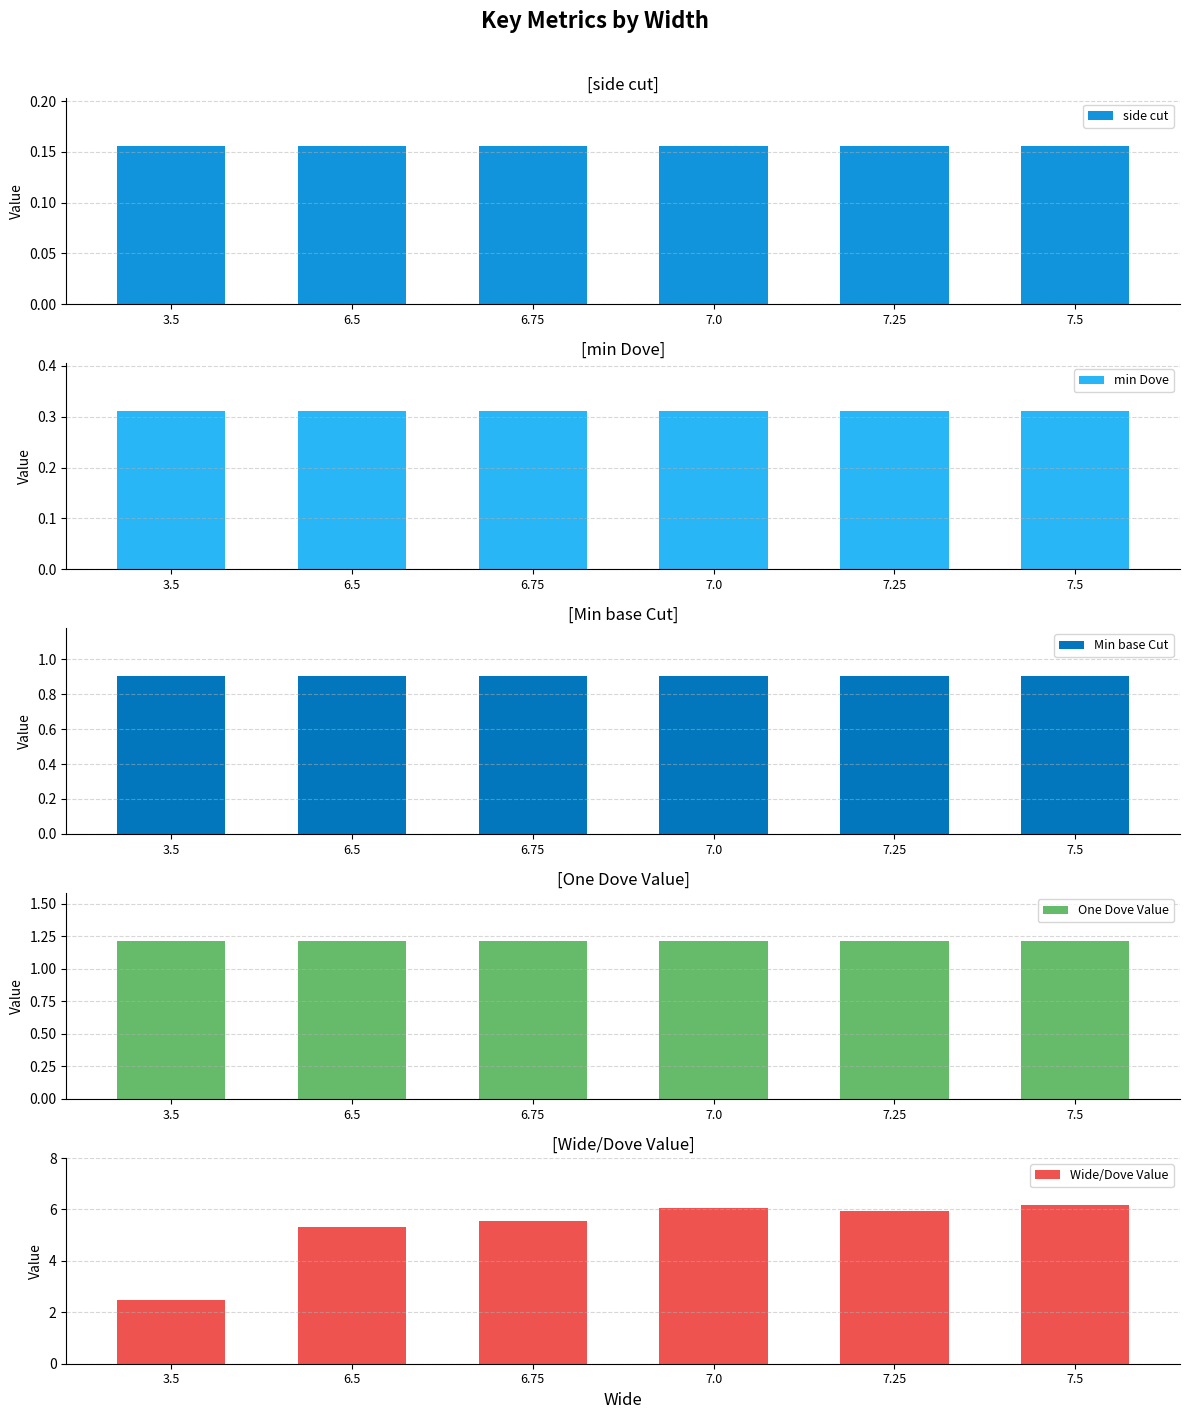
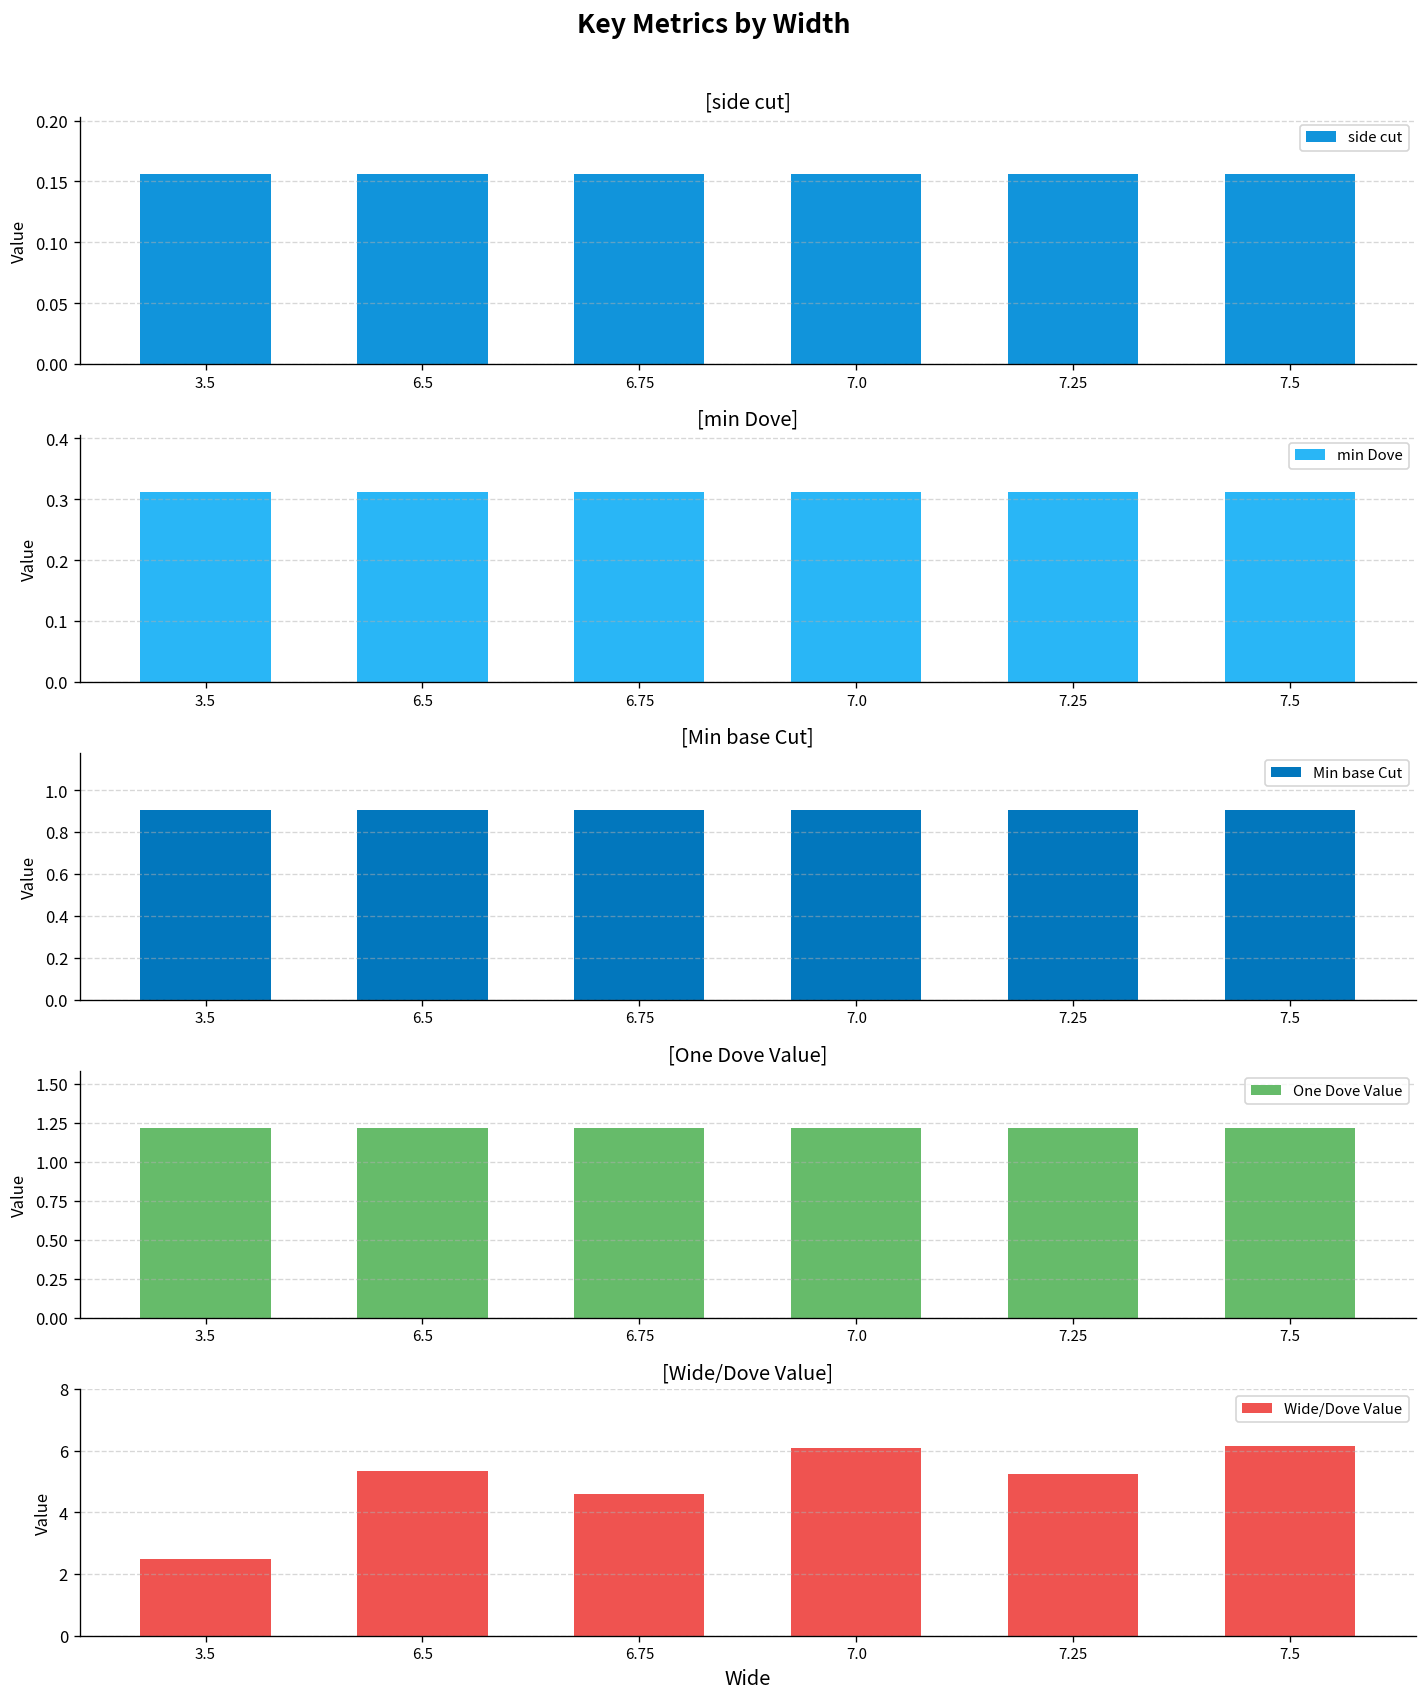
  {
    "[side cut]": {
      "3.5": 0.156,
      "6.5": 0.156,
      "6.75": 0.156,
      "7.0": 0.156,
      "7.25": 0.156,
      "7.5": 0.156
    },
    "[min Dove]": {
      "3.5": 0.31,
      "6.5": 0.31,
      "6.75": 0.31,
      "7.0": 0.31,
      "7.25": 0.31,
      "7.5": 0.31
    },
    "[Min base Cut]": {
      "3.5": 0.91,
      "6.5": 0.91,
      "6.75": 0.91,
      "7.0": 0.91,
      "7.25": 0.91,
      "7.5": 0.91
    },
    "[One Dove Value]": {
      "3.5": 1.22,
      "6.5": 1.22,
      "6.75": 1.22,
      "7.0": 1.22,
      "7.25": 1.22,
      "7.5": 1.22
    },
    "[Wide/Dove Value]": {
      "3.5": 2.5,
      "6.5": 5.3,
-     "6.75": 5.5,
+     "6.75": 4.6,
      "7.0": 6.1,
-     "7.25": 6.0,
+     "7.25": 5.2,
      "7.5": 6.2
    }
  }
